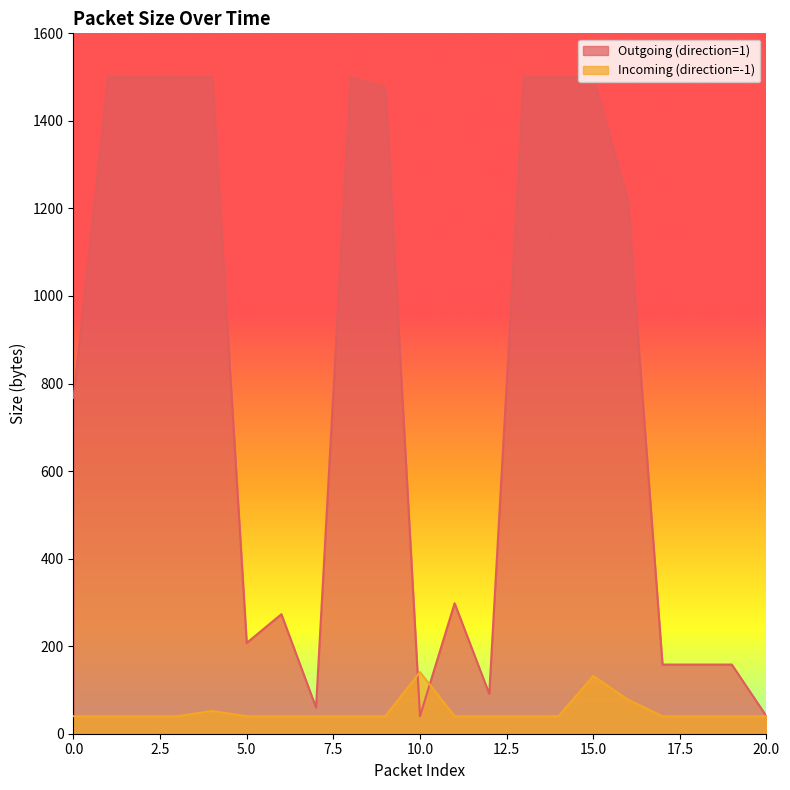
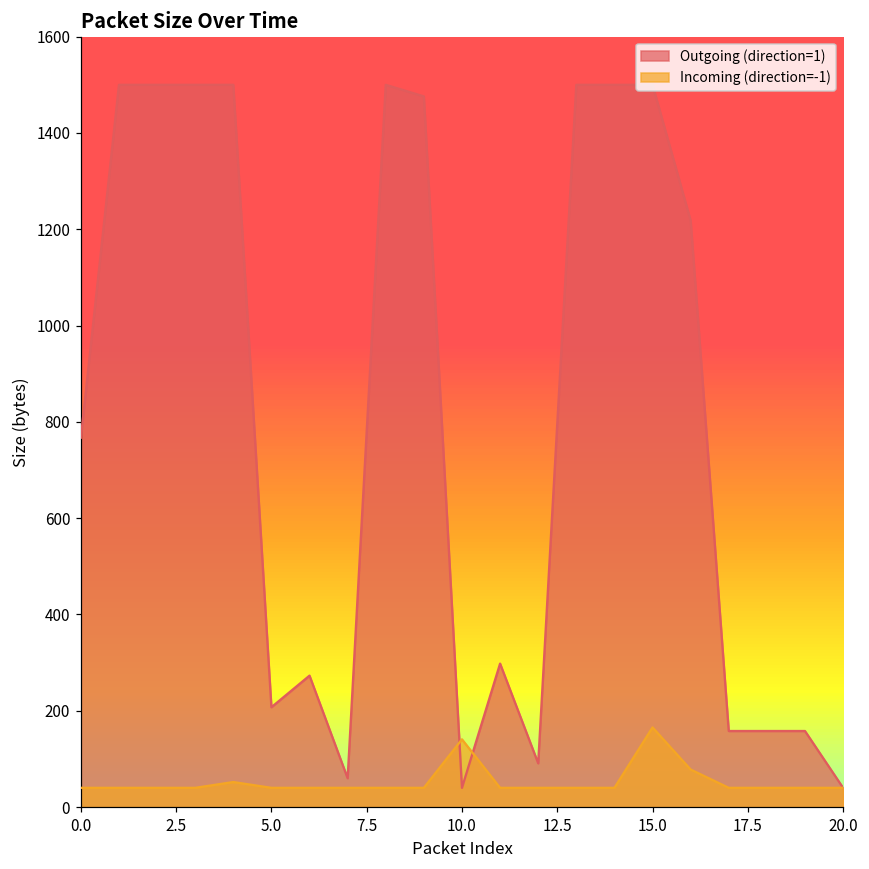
  {
    "Outgoing (direction=1)": {
      "0.0": 770,
      "5.0": 210,
      "10.0": 40
    },
    "Incoming (direction=-1)": {
      "0.0": 40,
      "5.0": 40,
      "10.0": 140,
-     "15.0": 130
+     "15.0": 170
    }
  }
